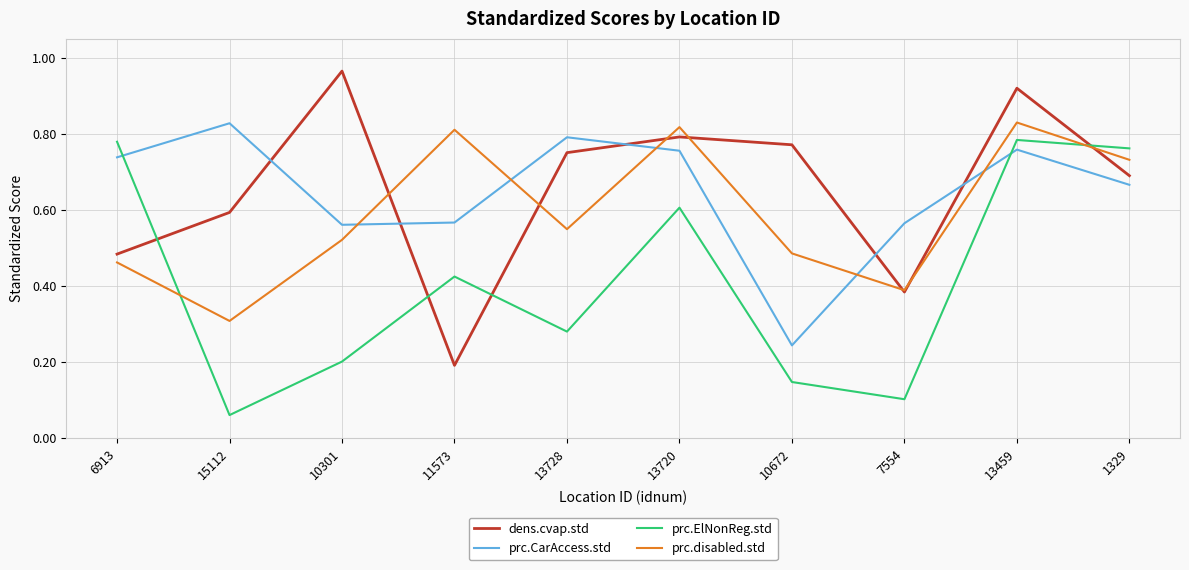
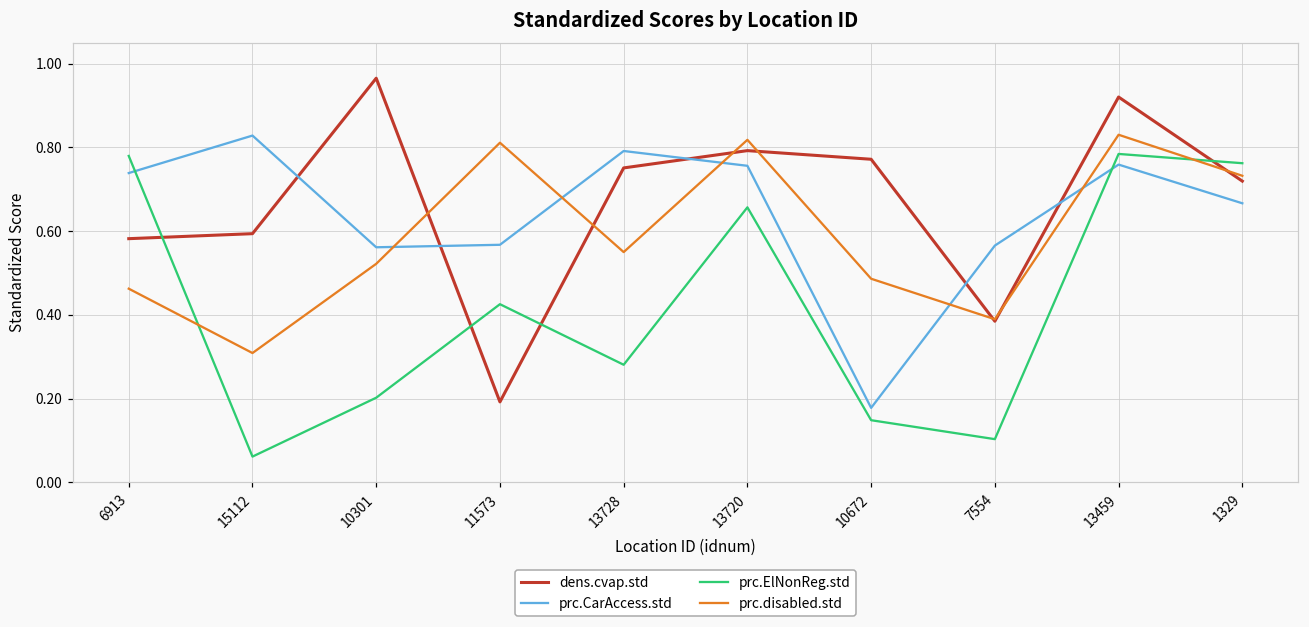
  {
    "dens.cvap.std": {
-     "6913": 0.48,
+     "6913": 0.58,
      "15112": 0.59,
      "10301": 0.97,
      "11573": 0.19,
      "13728": 0.75,
      "13720": 0.79,
      "10672": 0.77,
      "13459": 0.92,
-     "1329": 0.69
+     "1329": 0.72
    },
    "prc.CarAccess.std": {
      "6913": 0.74,
      "15112": 0.83,
      "10301": 0.56,
      "11573": 0.57,
      "13728": 0.79,
      "13720": 0.76,
-     "10672": 0.24,
+     "10672": 0.18,
      "7554": 0.57,
      "13459": 0.76,
      "1329": 0.67
    },
    "prc.ElNonReg.std": {
      "6913": 0.78,
      "15112": 0.06,
      "10301": 0.20,
      "11573": 0.43,
      "13728": 0.28,
-     "13720": 0.61,
+     "13720": 0.66,
      "10672": 0.15,
      "7554": 0.10,
      "13459": 0.78,
      "1329": 0.76
    },
    "prc.disabled.std": {
      "6913": 0.46,
      "15112": 0.31,
      "10301": 0.52,
      "11573": 0.81,
      "13728": 0.55,
      "13720": 0.82,
      "10672": 0.49,
      "13459": 0.83,
      "1329": 0.73
    }
  }
